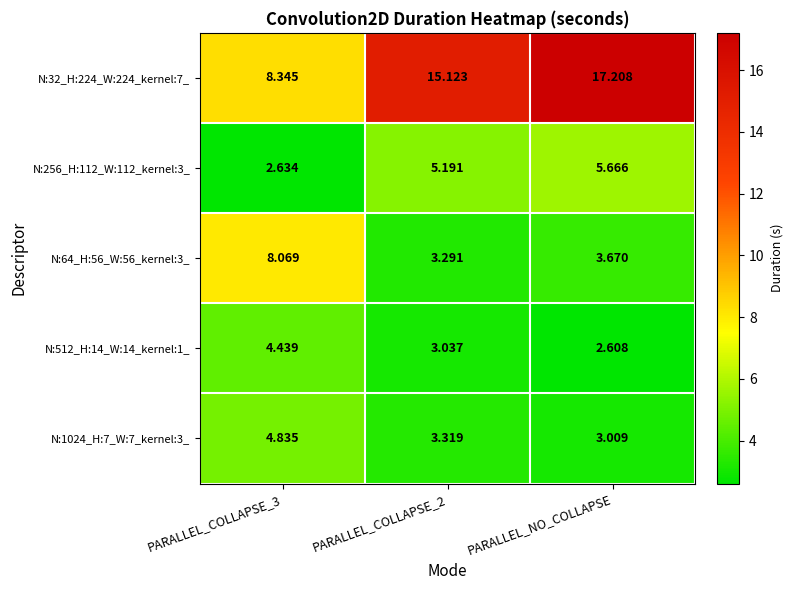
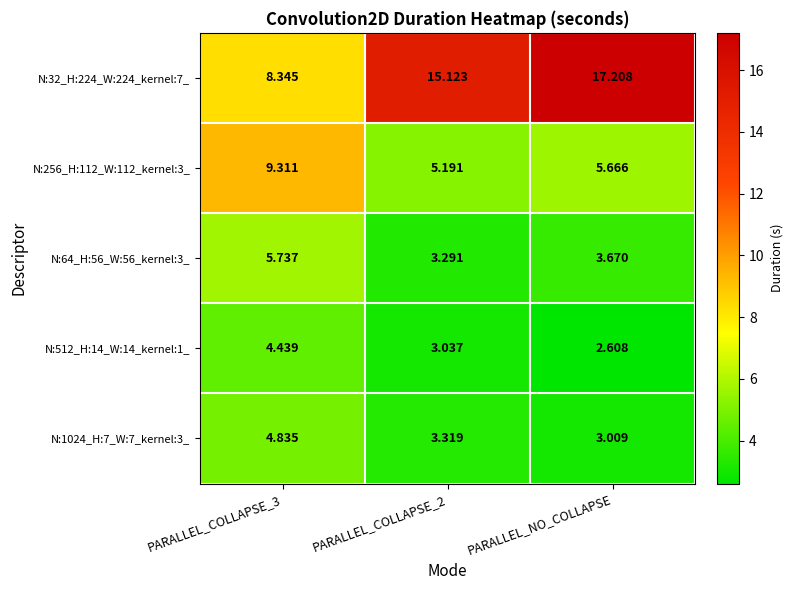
  {
    "N:32_H:224_W:224_kernel:7_": {
      "PARALLEL_COLLAPSE_3": 8.345,
      "PARALLEL_COLLAPSE_2": 15.123,
      "PARALLEL_NO_COLLAPSE": 17.208
    },
    "N:256_H:112_W:112_kernel:3_": {
-     "PARALLEL_COLLAPSE_3": 2.634,
+     "PARALLEL_COLLAPSE_3": 9.311,
      "PARALLEL_COLLAPSE_2": 5.191,
      "PARALLEL_NO_COLLAPSE": 5.666
    },
    "N:64_H:56_W:56_kernel:3_": {
-     "PARALLEL_COLLAPSE_3": 8.069,
+     "PARALLEL_COLLAPSE_3": 5.737,
      "PARALLEL_COLLAPSE_2": 3.291,
      "PARALLEL_NO_COLLAPSE": 3.670
    },
    "N:512_H:14_W:14_kernel:1_": {
      "PARALLEL_COLLAPSE_3": 4.439,
      "PARALLEL_COLLAPSE_2": 3.037,
      "PARALLEL_NO_COLLAPSE": 2.608
    },
    "N:1024_H:7_W:7_kernel:3_": {
      "PARALLEL_COLLAPSE_3": 4.835,
      "PARALLEL_COLLAPSE_2": 3.319,
      "PARALLEL_NO_COLLAPSE": 3.009
    }
  }
